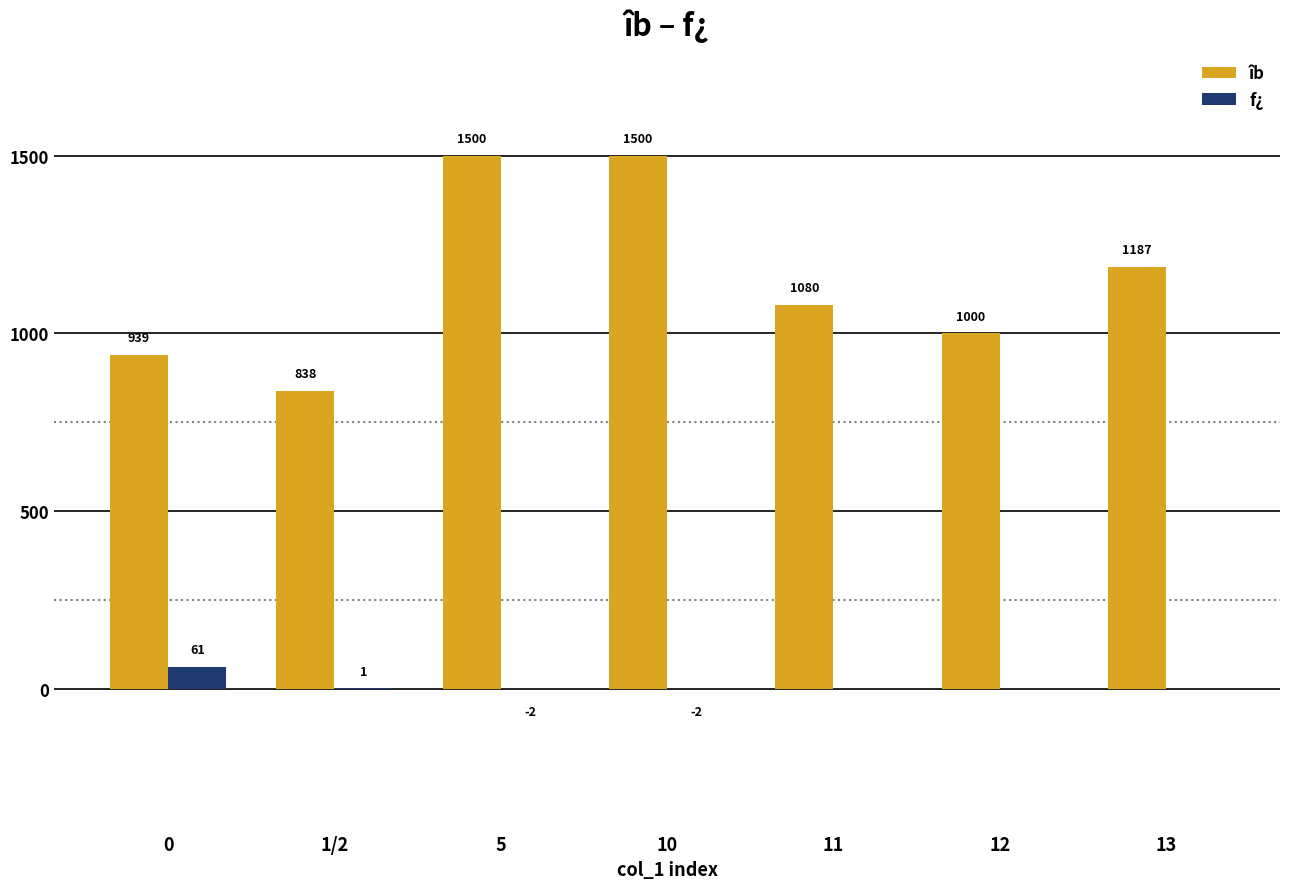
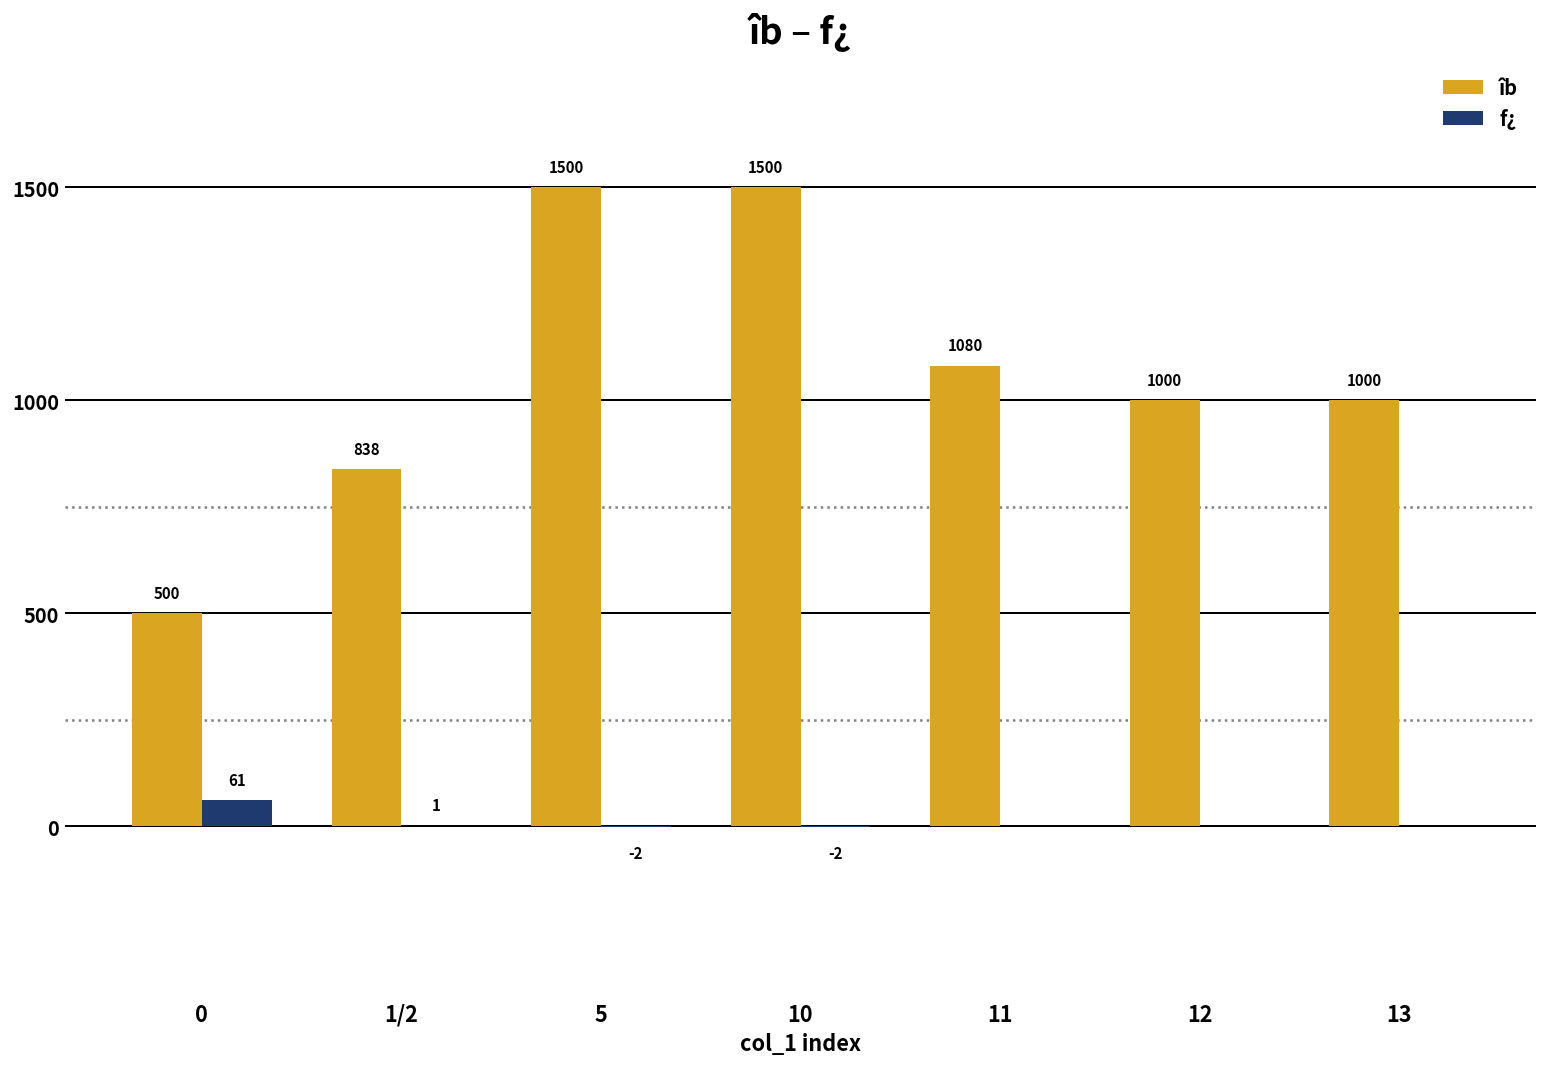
  {
    "îb": {
-     "0": 939,
+     "0": 500,
      "1/2": 838,
      "5": 1500,
      "10": 1500,
      "11": 1080,
      "12": 1000,
-     "13": 1187
+     "13": 1000
    },
    "f¿": {
      "0": 61,
      "1/2": 1,
      "5": -2,
      "10": -2
    }
  }
